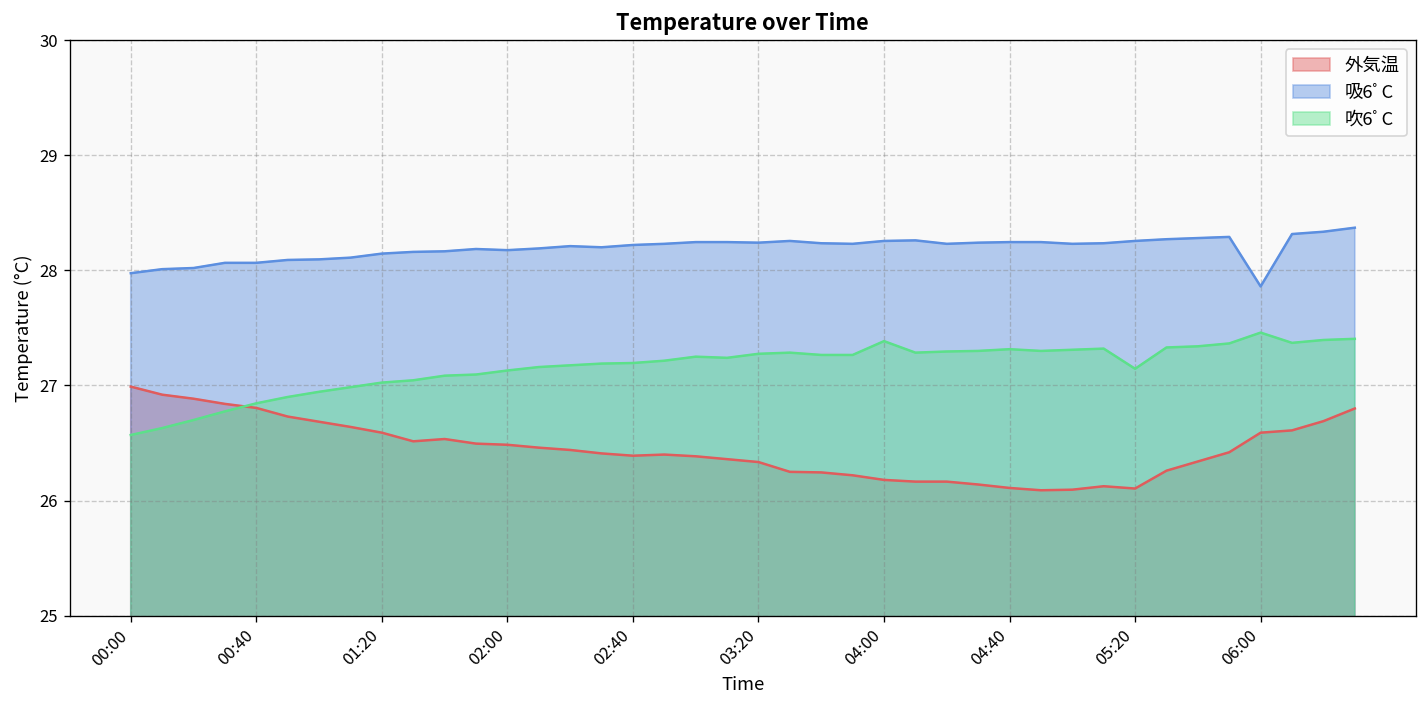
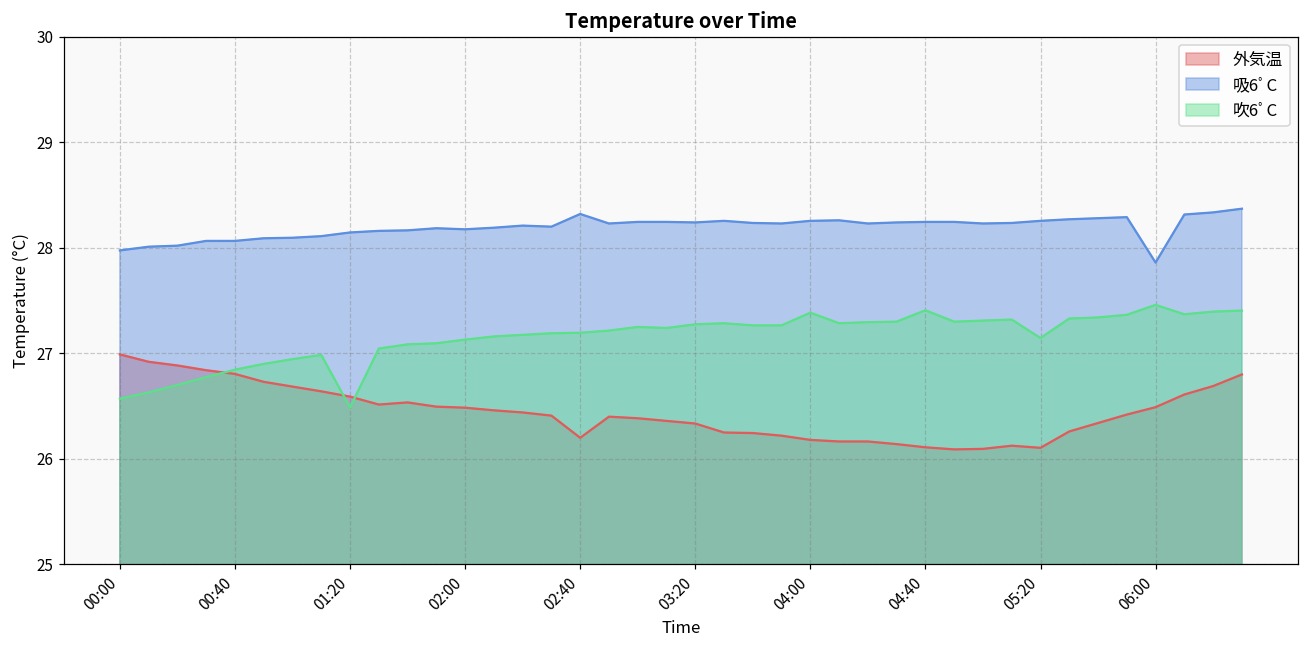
  {
    "外気温": {
      "00:00": 27.0,
      "00:40": 26.8,
      "01:20": 26.6,
      "02:00": 26.5,
-     "02:40": 26.4,
+     "02:40": 26.2,
      "03:20": 26.3,
      "04:00": 26.2,
      "04:40": 26.1,
      "05:20": 26.1,
-     "06:00": 26.6
+     "06:00": 26.5
    },
    "吸6ﾟC": {
      "00:00": 28.0,
      "00:40": 28.1,
      "01:20": 28.1,
      "02:00": 28.2,
-     "02:40": 28.2,
+     "02:40": 28.3,
      "03:20": 28.2,
      "04:00": 28.3,
      "04:40": 28.2,
      "05:20": 28.3,
      "06:00": 27.9
    },
    "吹6ﾟC": {
      "00:00": 26.6,
      "00:40": 26.8,
-     "01:20": 27.0,
+     "01:20": 26.5,
      "02:00": 27.1,
      "02:40": 27.2,
      "03:20": 27.3,
      "04:00": 27.4,
-     "04:40": 27.3,
+     "04:40": 27.4,
      "05:20": 27.1,
      "06:00": 27.5
    }
  }
